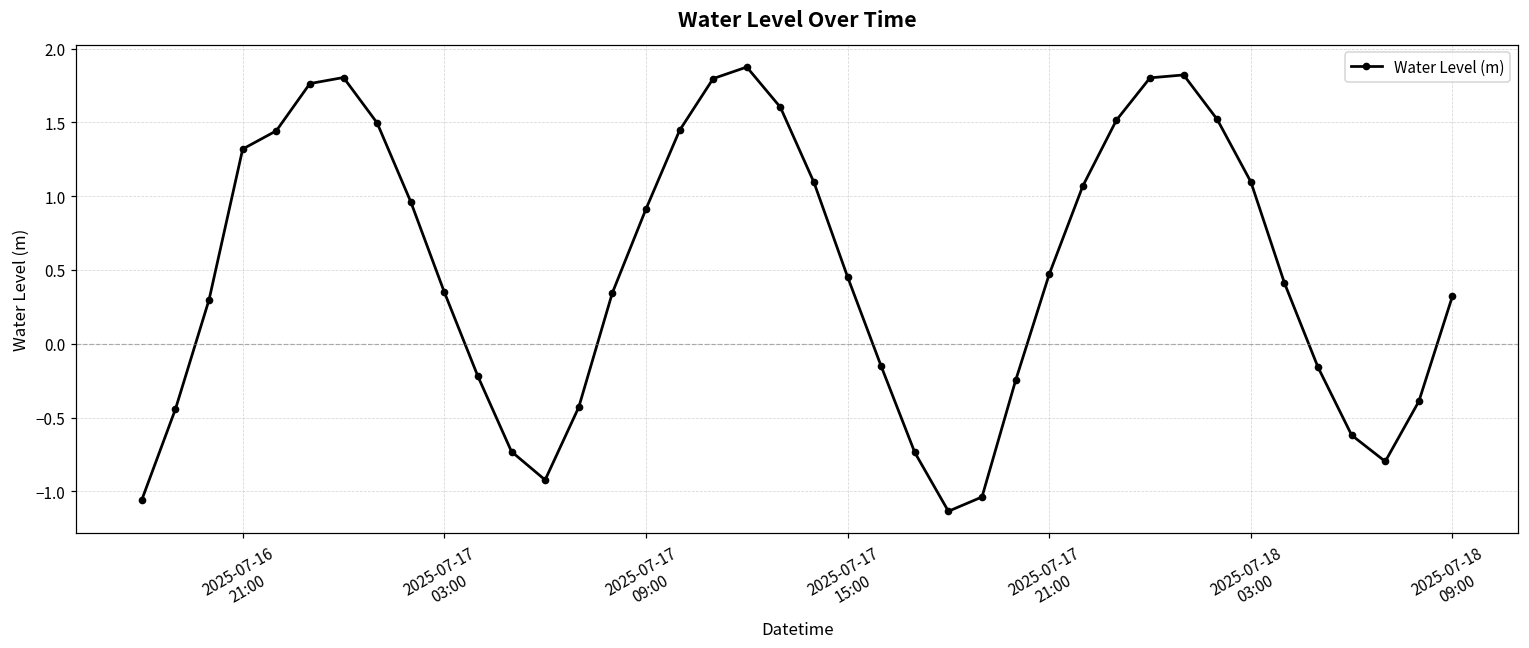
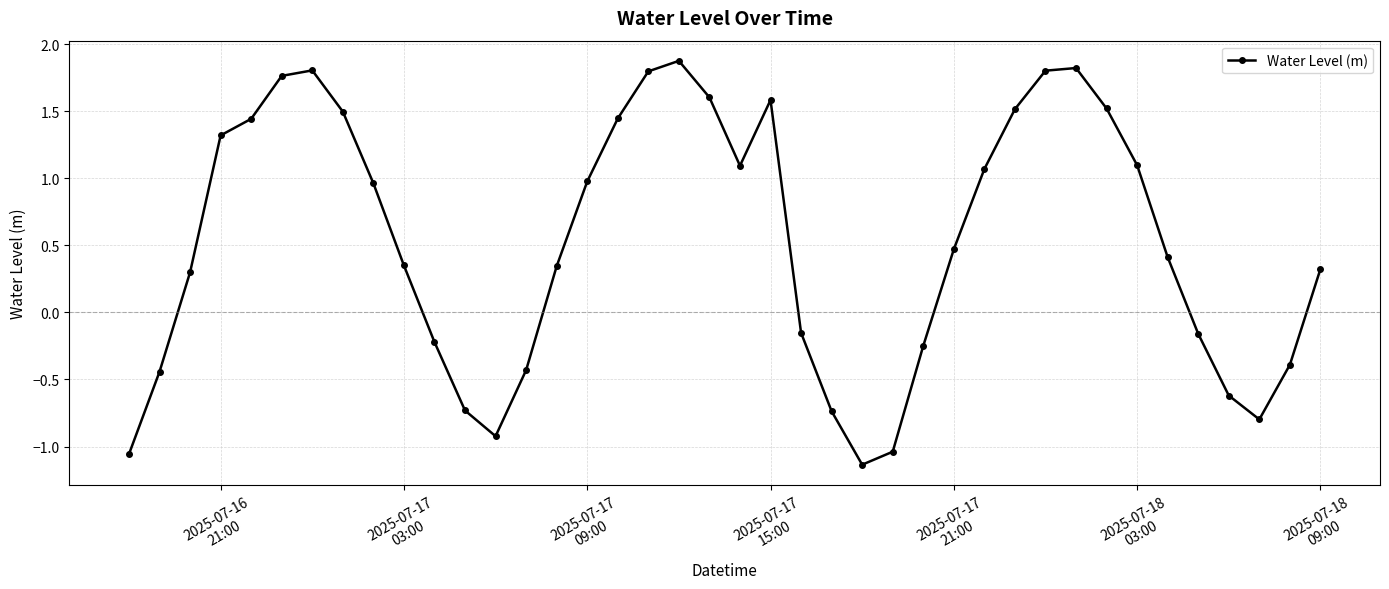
  {
    "2025-07-16 21:00": 1.32,
    "2025-07-17 03:00": 0.35,
-   "2025-07-17 09:00": 0.91,
-   "2025-07-17 15:00": 0.45,
+   "2025-07-17 09:00": 0.98,
+   "2025-07-17 15:00": 1.58,
    "2025-07-17 21:00": 0.47,
    "2025-07-18 03:00": 1.10,
    "2025-07-18 09:00": 0.32
  }
